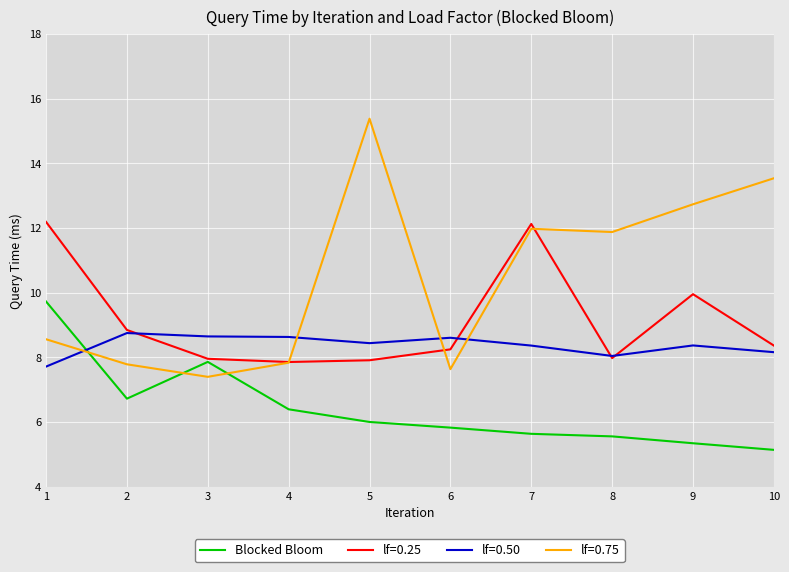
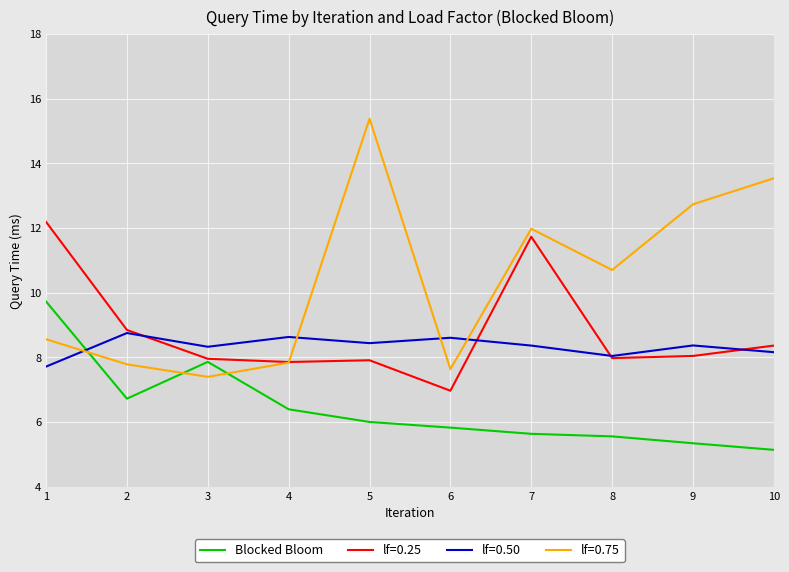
  {
    "Blocked Bloom": {
      "1": 9.7,
      "2": 6.7,
      "3": 7.9,
      "4": 6.4,
      "5": 6.0,
      "6": 5.8,
      "7": 5.6,
      "8": 5.6,
      "9": 5.3,
      "10": 5.1
    },
    "lf=0.25": {
      "1": 12.2,
      "2": 8.9,
      "3": 8.0,
      "5": 7.9,
-     "6": 8.3,
-     "7": 12.1,
-     "9": 10.0,
+     "6": 7.0,
+     "7": 11.7,
+     "9": 8.0,
      "10": 8.4
    },
    "lf=0.50": {
      "1": 7.7,
      "2": 8.8,
-     "3": 8.7,
+     "3": 8.3,
      "4": 8.6,
      "5": 8.4,
      "6": 8.6,
      "7": 8.4,
      "9": 8.4,
      "10": 8.2
    },
    "lf=0.75": {
      "1": 8.6,
      "2": 7.8,
      "3": 7.4,
      "5": 15.4,
      "6": 7.6,
      "7": 12.0,
-     "8": 11.9,
+     "8": 10.7,
      "9": 12.7,
      "10": 13.5
    }
  }
